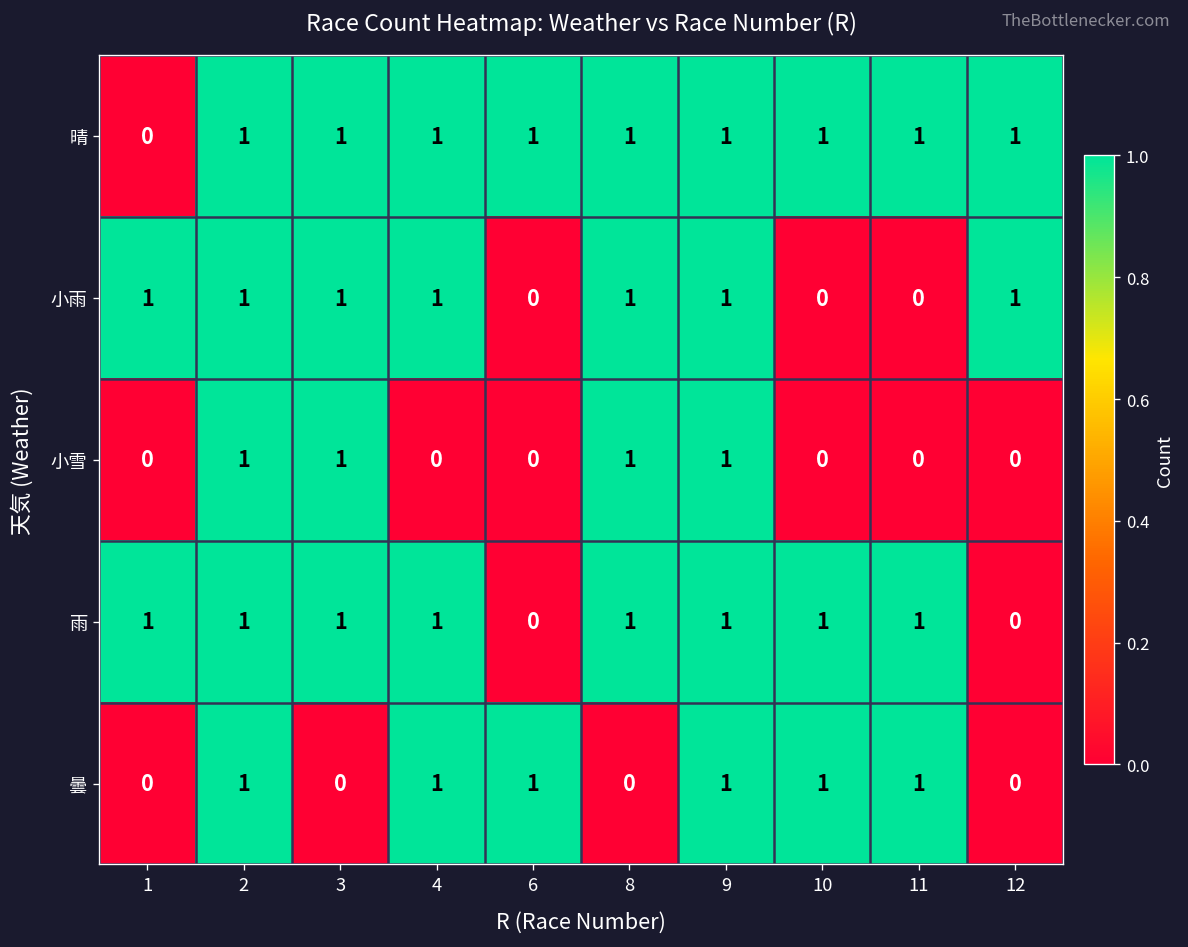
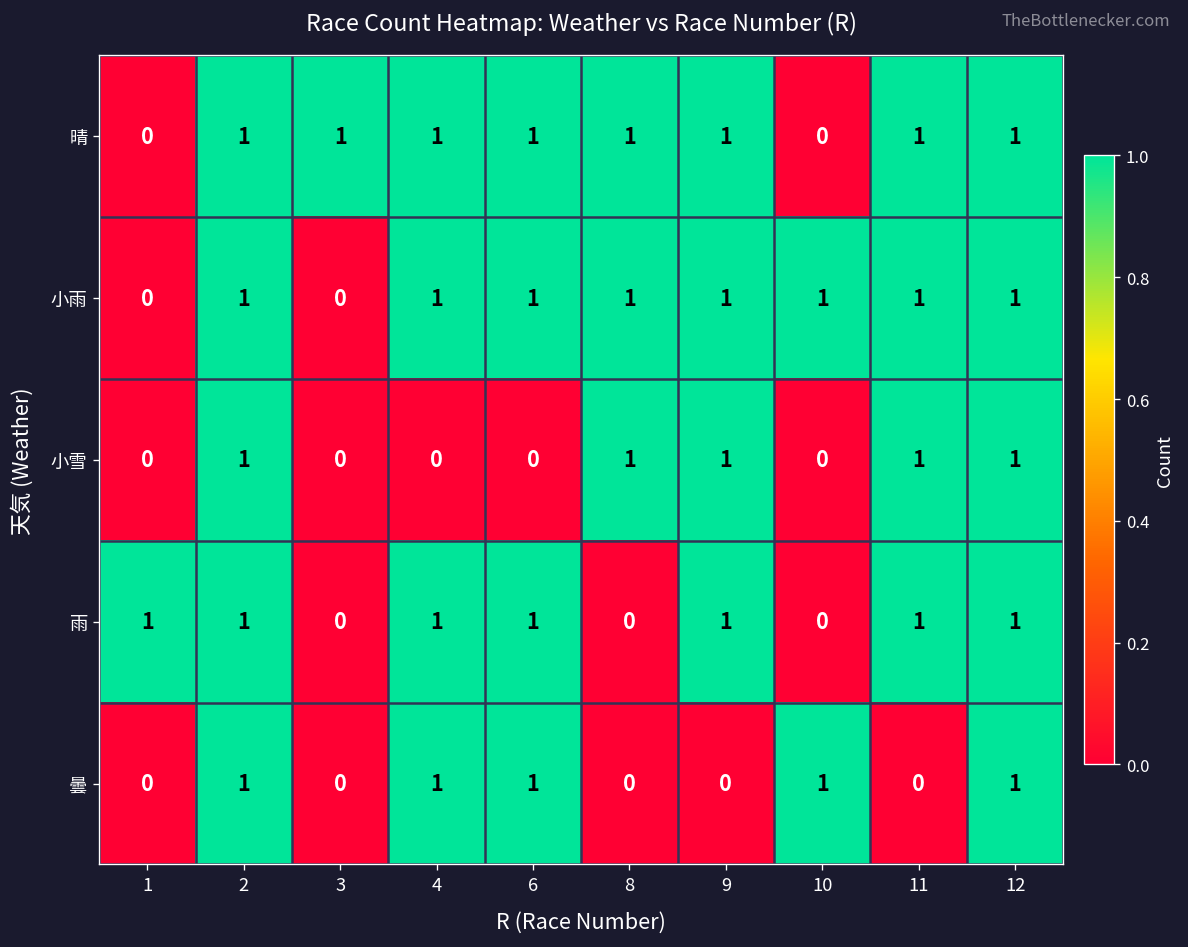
  {
    "晴": {
      "1": 0,
      "2": 1,
      "3": 1,
      "4": 1,
      "6": 1,
      "8": 1,
      "9": 1,
-     "10": 1,
+     "10": 0,
      "11": 1,
      "12": 1
    },
    "小雨": {
-     "1": 1,
+     "1": 0,
      "2": 1,
-     "3": 1,
+     "3": 0,
      "4": 1,
-     "6": 0,
+     "6": 1,
      "8": 1,
      "9": 1,
-     "10": 0,
-     "11": 0,
+     "10": 1,
+     "11": 1,
      "12": 1
    },
    "小雪": {
      "1": 0,
      "2": 1,
-     "3": 1,
+     "3": 0,
      "4": 0,
      "6": 0,
      "8": 1,
      "9": 1,
      "10": 0,
-     "11": 0,
-     "12": 0
+     "11": 1,
+     "12": 1
    },
    "雨": {
      "1": 1,
      "2": 1,
-     "3": 1,
+     "3": 0,
      "4": 1,
-     "6": 0,
-     "8": 1,
+     "6": 1,
+     "8": 0,
      "9": 1,
-     "10": 1,
+     "10": 0,
      "11": 1,
-     "12": 0
+     "12": 1
    },
    "曇": {
      "1": 0,
      "2": 1,
      "3": 0,
      "4": 1,
      "6": 1,
      "8": 0,
-     "9": 1,
+     "9": 0,
      "10": 1,
-     "11": 1,
-     "12": 0
+     "11": 0,
+     "12": 1
    }
  }
